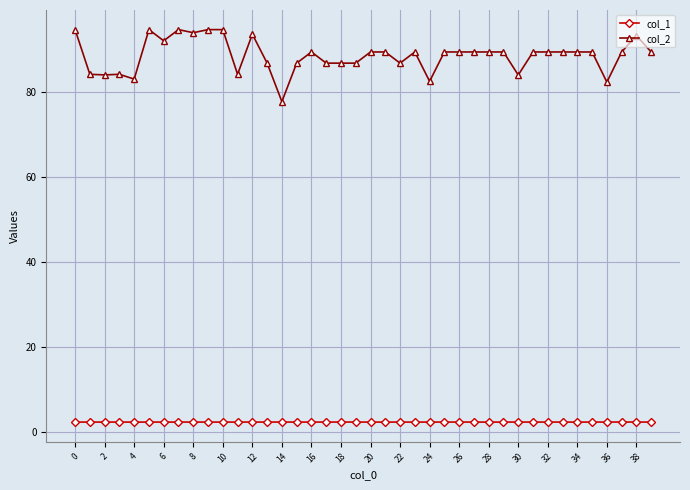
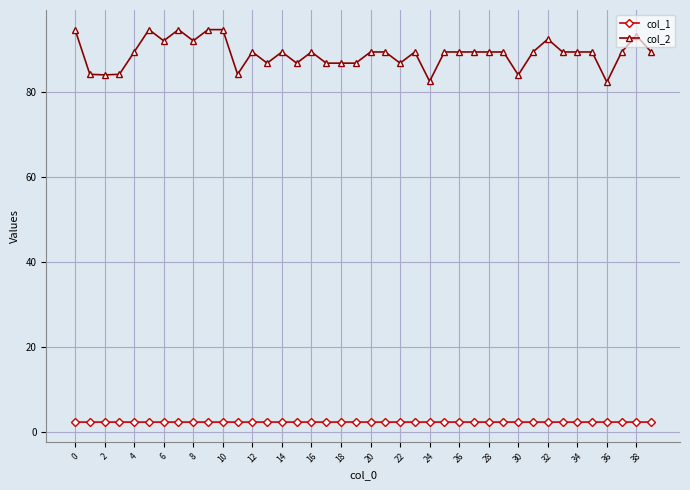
  {
    "col_1": {
      "0": 2,
      "2": 2,
      "4": 2,
      "6": 2,
      "8": 2,
      "10": 2,
      "12": 2,
      "14": 2,
      "16": 2,
      "18": 2,
      "20": 2,
      "22": 2,
      "24": 2,
      "26": 2,
      "28": 2,
      "30": 2,
      "32": 2,
      "34": 2,
      "36": 2,
      "38": 2
    },
    "col_2": {
      "0": 95,
      "2": 84,
-     "4": 83,
+     "4": 89,
      "6": 92,
-     "8": 94,
+     "8": 92,
      "10": 95,
-     "12": 94,
-     "14": 78,
+     "12": 89,
+     "14": 89,
      "16": 89,
      "18": 87,
      "20": 89,
      "22": 87,
      "24": 83,
      "26": 89,
      "28": 89,
      "30": 84,
-     "32": 89,
+     "32": 93,
      "34": 89,
      "36": 82
    }
  }
